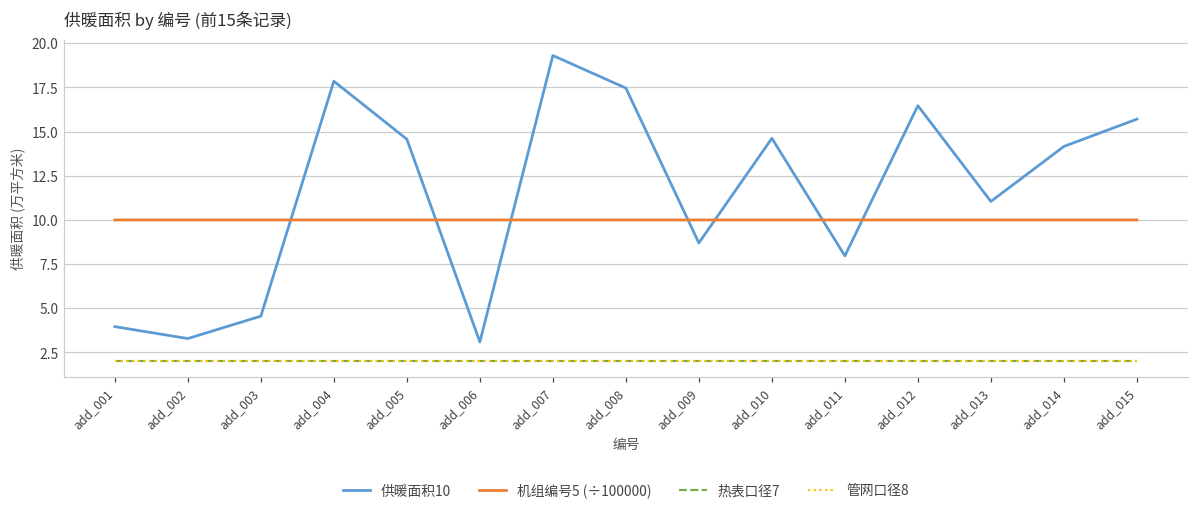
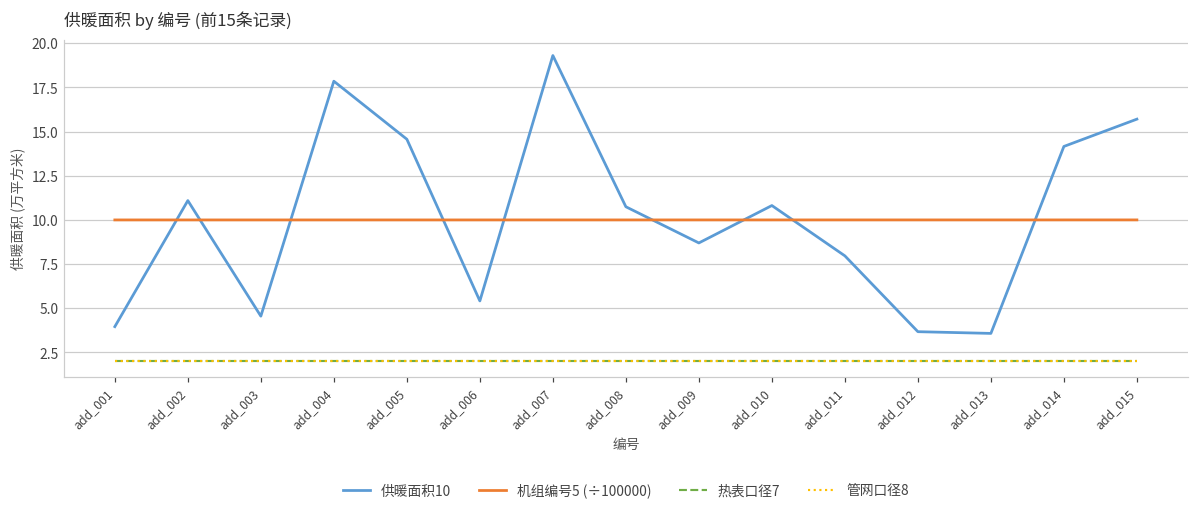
  {
    "供暖面积10": {
      "add_001": 4.0,
-     "add_002": 3.3,
+     "add_002": 11.1,
      "add_003": 4.6,
      "add_004": 17.9,
      "add_005": 14.6,
-     "add_006": 3.1,
+     "add_006": 5.4,
      "add_007": 19.3,
-     "add_008": 17.5,
+     "add_008": 10.7,
      "add_009": 8.7,
-     "add_010": 14.6,
+     "add_010": 10.8,
      "add_011": 8.0,
-     "add_012": 16.5,
-     "add_013": 11.0,
+     "add_012": 3.7,
+     "add_013": 3.6,
      "add_014": 14.2,
      "add_015": 15.7
    },
    "机组编号5 (÷100000)": {
      "add_001": 10.0,
      "add_002": 10.0,
      "add_003": 10.0,
      "add_004": 10.0,
      "add_005": 10.0,
      "add_006": 10.0,
      "add_007": 10.0,
      "add_008": 10.0,
      "add_009": 10.0,
      "add_010": 10.0,
      "add_011": 10.0,
      "add_012": 10.0,
      "add_013": 10.0,
      "add_014": 10.0,
      "add_015": 10.0
    },
    "管网口径8": {
      "add_001": 2.0,
      "add_002": 2.0,
      "add_003": 2.0,
      "add_004": 2.0,
      "add_005": 2.0,
      "add_006": 2.0,
      "add_007": 2.0,
      "add_008": 2.0,
      "add_009": 2.0,
      "add_010": 2.0,
      "add_011": 2.0,
      "add_012": 2.0,
      "add_013": 2.0,
      "add_014": 2.0,
      "add_015": 2.0
    }
  }
